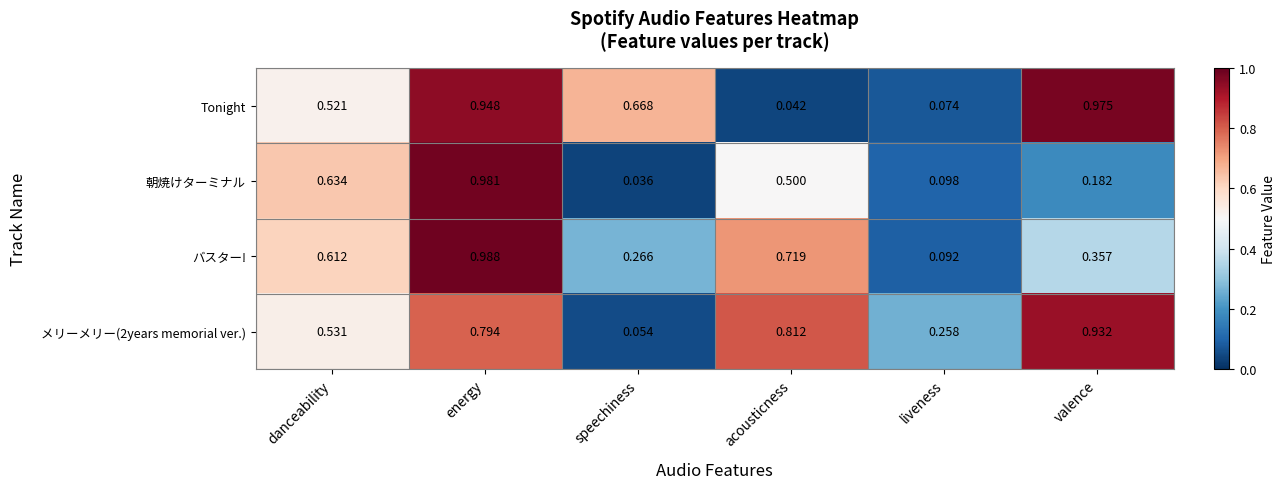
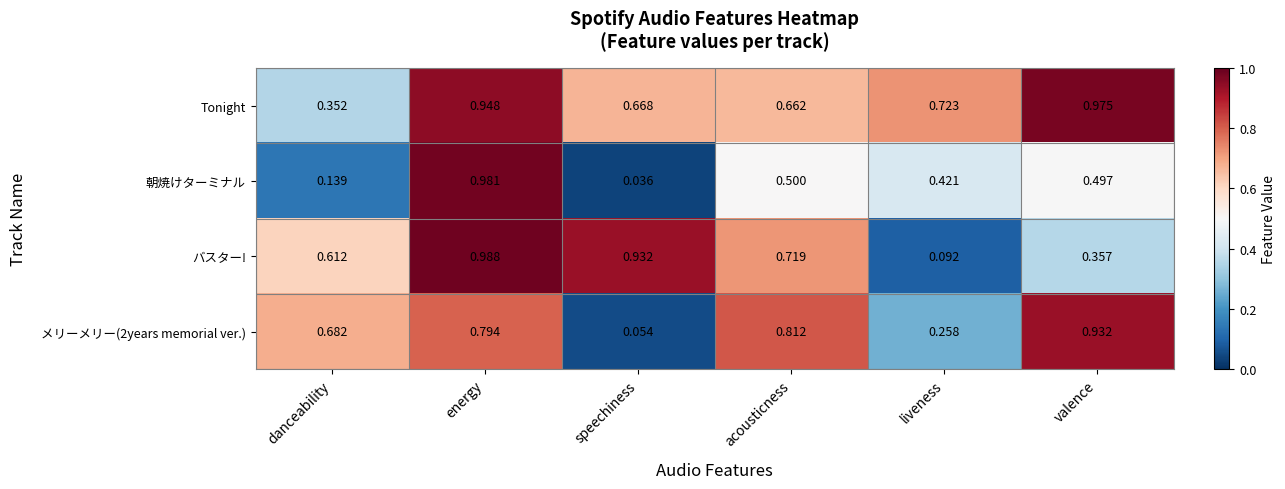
  {
    "Tonight": {
-     "danceability": 0.521,
+     "danceability": 0.352,
      "energy": 0.948,
      "speechiness": 0.668,
-     "acousticness": 0.042,
-     "liveness": 0.074,
+     "acousticness": 0.662,
+     "liveness": 0.723,
      "valence": 0.975
    },
    "朝焼けターミナル": {
-     "danceability": 0.634,
+     "danceability": 0.139,
      "energy": 0.981,
      "speechiness": 0.036,
      "acousticness": 0.500,
-     "liveness": 0.098,
-     "valence": 0.182
+     "liveness": 0.421,
+     "valence": 0.497
    },
    "バスター!": {
      "danceability": 0.612,
      "energy": 0.988,
-     "speechiness": 0.266,
+     "speechiness": 0.932,
      "acousticness": 0.719,
      "liveness": 0.092,
      "valence": 0.357
    },
    "メリーメリー(2years memorial ver.)": {
-     "danceability": 0.531,
+     "danceability": 0.682,
      "energy": 0.794,
      "speechiness": 0.054,
      "acousticness": 0.812,
      "liveness": 0.258,
      "valence": 0.932
    }
  }
